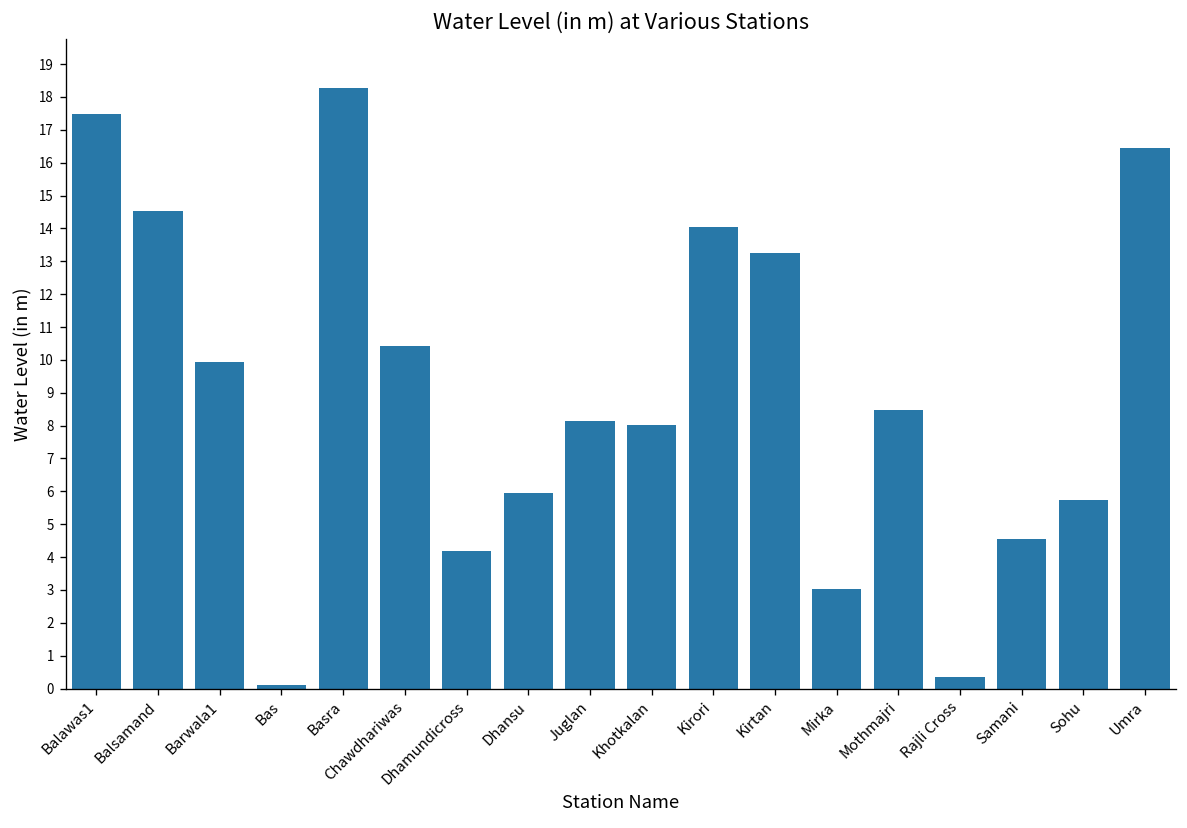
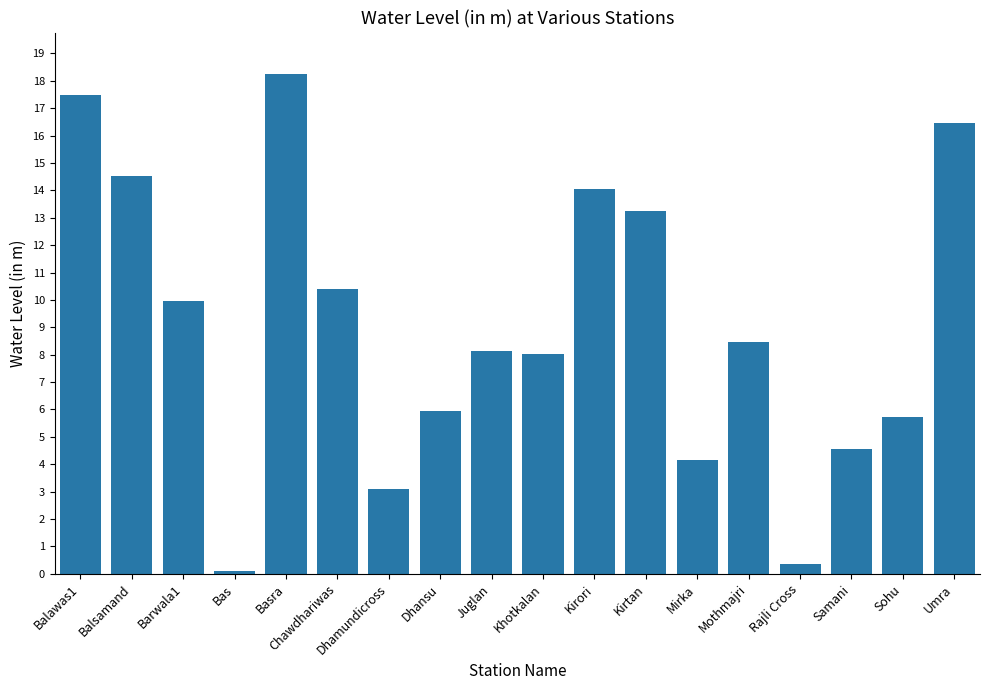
  {
    "Balawas1": 17.5,
    "Balsamand": 14.5,
    "Barwala1": 10.0,
    "Bas": 0.1,
    "Basra": 18.3,
    "Chawdhariwas": 10.4,
-   "Dhamundicross": 4.2,
+   "Dhamundicross": 3.1,
    "Dhansu": 5.9,
    "Juglan": 8.1,
    "Khotkalan": 8.0,
    "Kirori": 14.1,
    "Kirtan": 13.3,
-   "Mirka": 3.0,
+   "Mirka": 4.1,
    "Mothmajri": 8.5,
    "Rajli Cross": 0.4,
    "Samani": 4.5,
    "Sohu": 5.7,
    "Umra": 16.5
  }
